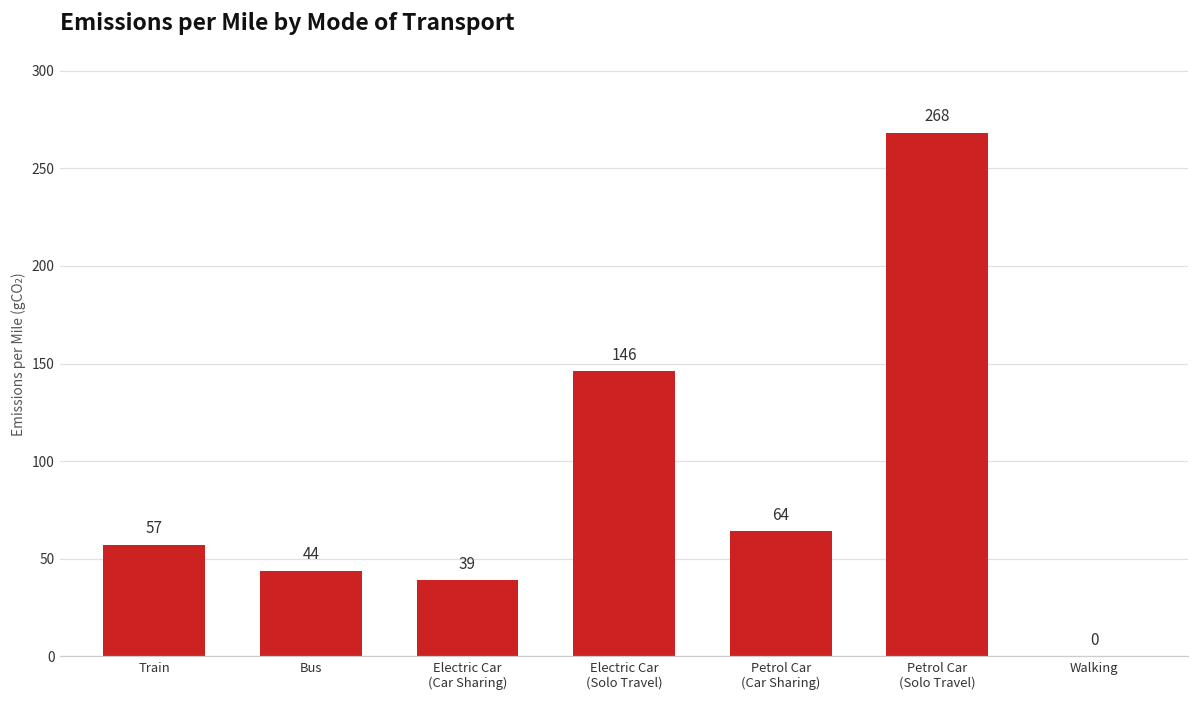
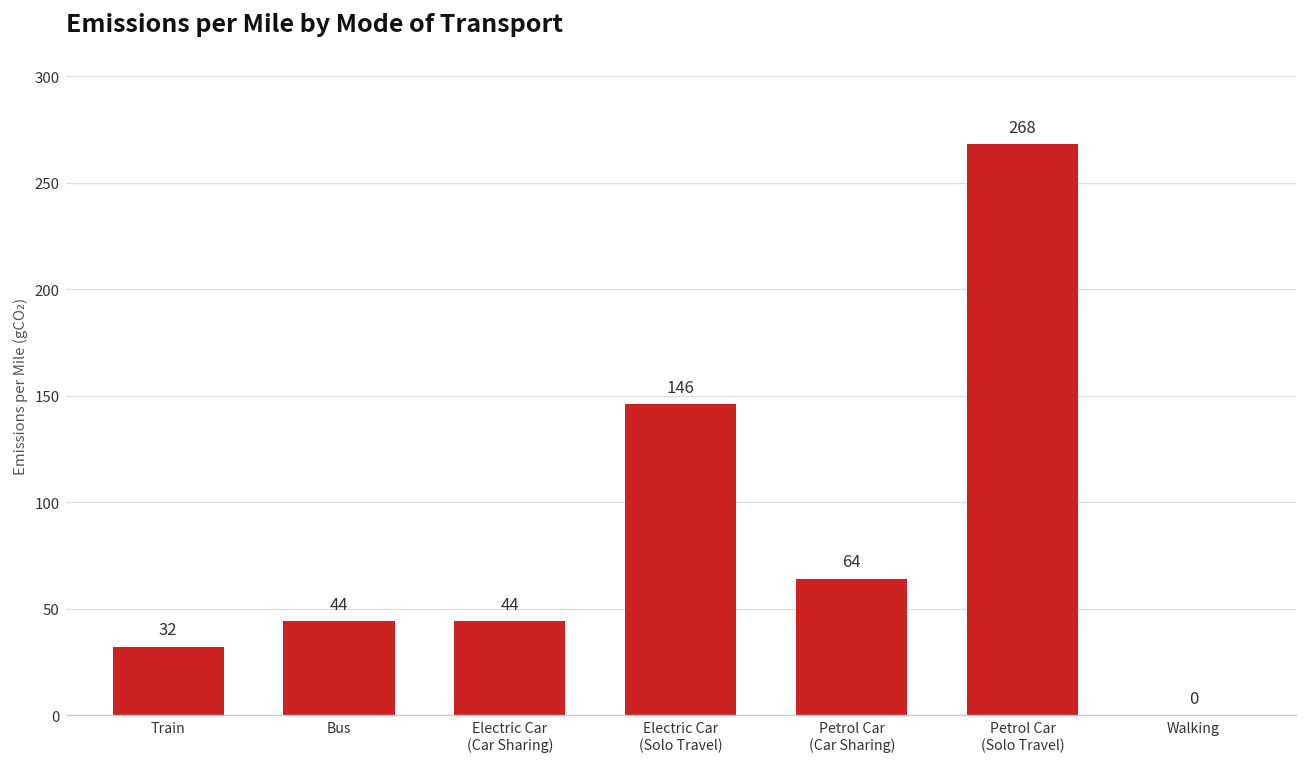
  {
-   "Train": 57,
+   "Train": 32,
    "Bus": 44,
-   "Electric Car (Car Sharing)": 39,
+   "Electric Car (Car Sharing)": 44,
    "Electric Car (Solo Travel)": 146,
    "Petrol Car (Car Sharing)": 64,
    "Petrol Car (Solo Travel)": 268,
    "Walking": 0
  }
